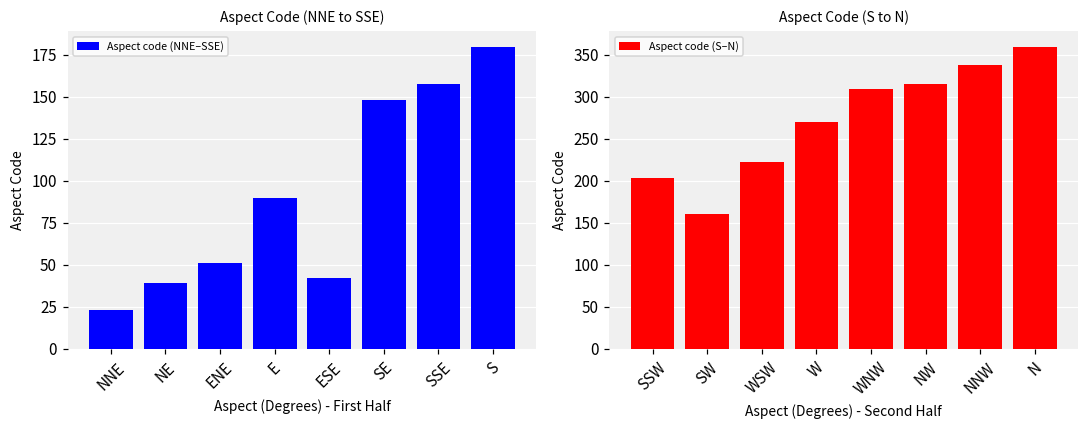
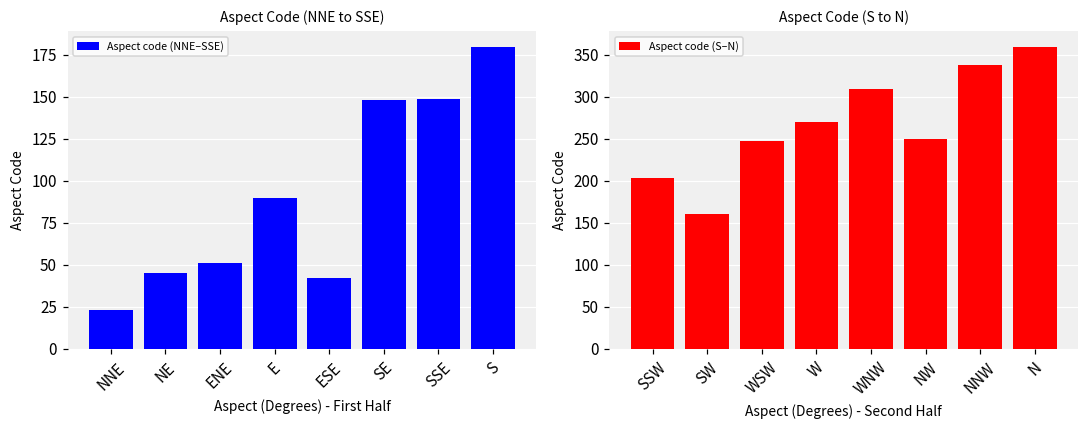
  {
    "Aspect Code (NNE to SSE)": {
      "NNE": 23,
-     "NE": 39,
+     "NE": 45,
      "ENE": 51,
      "E": 90,
      "ESE": 42,
      "SE": 148,
-     "SSE": 158,
+     "SSE": 149,
      "S": 180
    },
    "Aspect Code (S to N)": {
      "SSW": 200,
      "SW": 160,
-     "WSW": 220,
+     "WSW": 250,
      "W": 270,
      "WNW": 310,
-     "NW": 320,
+     "NW": 250,
      "NNW": 340,
      "N": 360
    }
  }
